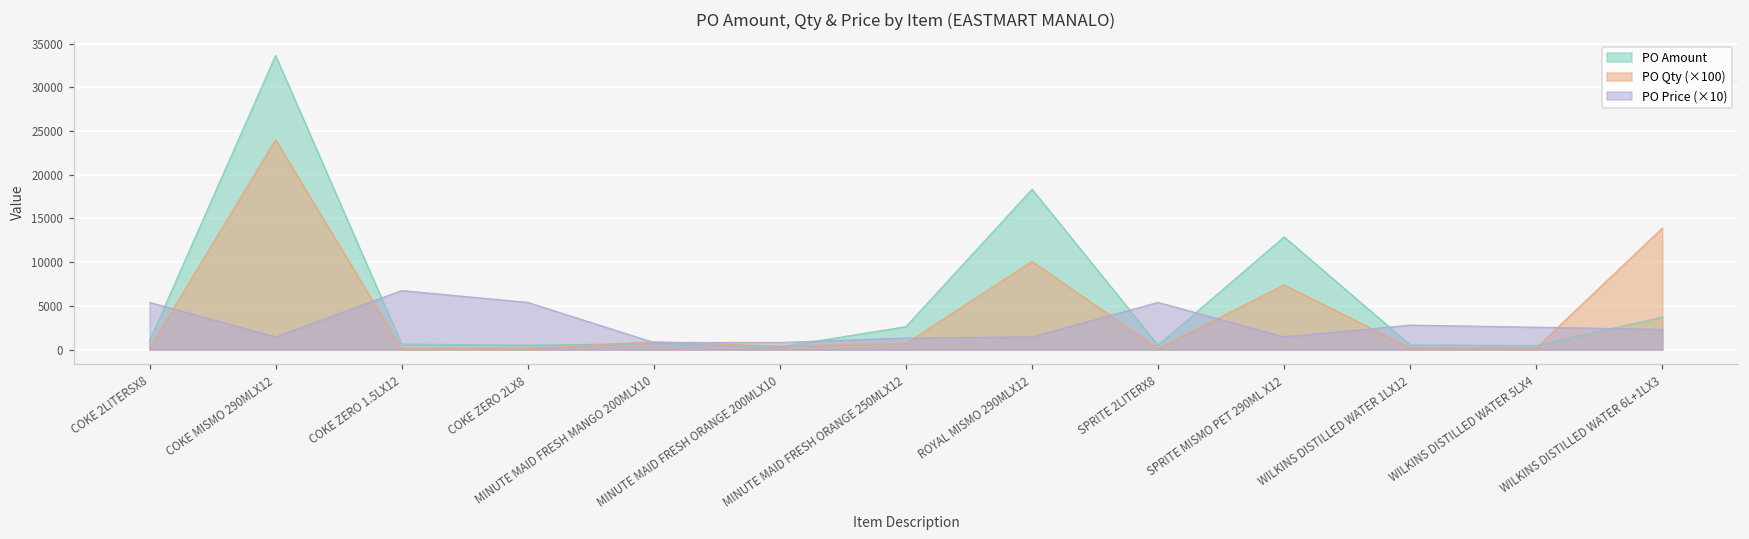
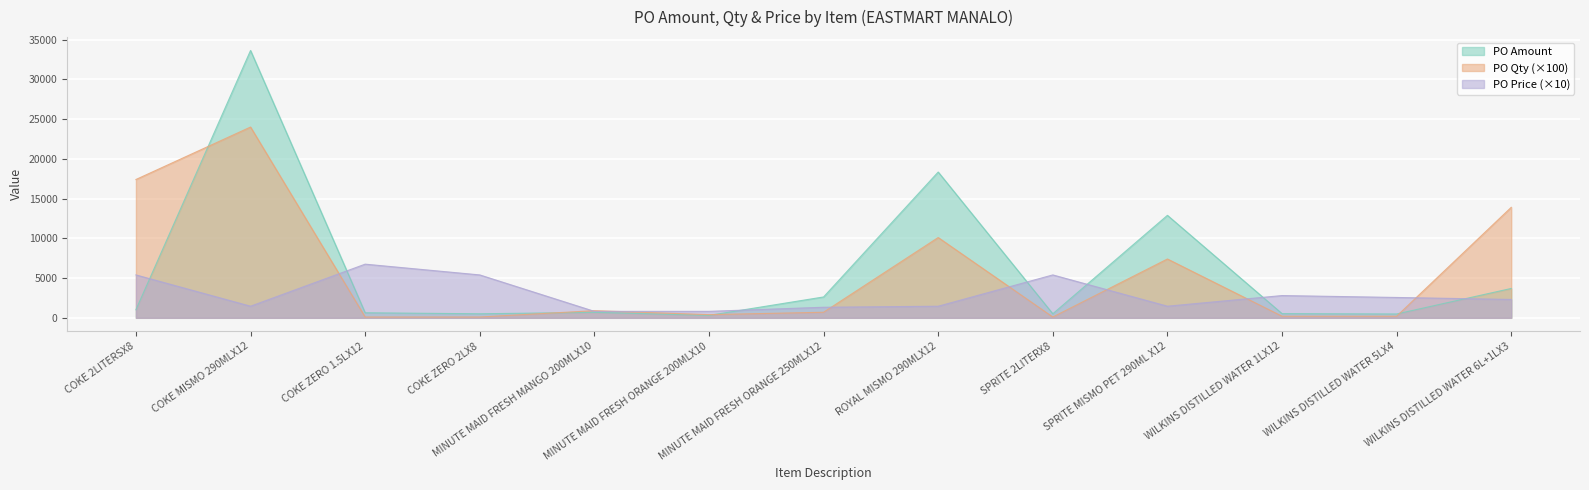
  {
    "PO Qty (×100)": {
-     "COKE 2LITERSX8": 0,
+     "COKE 2LITERSX8": 17000,
      "COKE MISMO 290MLX12": 24000,
      "COKE ZERO 1.5LX12": 0,
      "COKE ZERO 2LX8": 0,
      "MINUTE MAID FRESH ORANGE 250MLX12": 1000,
      "ROYAL MISMO 290MLX12": 10000,
      "SPRITE 2LITERX8": 0,
      "SPRITE MISMO PET 290ML X12": 7000,
      "WILKINS DISTILLED WATER 1LX12": 0,
      "WILKINS DISTILLED WATER 6L+1LX3": 14000
    }
  }
